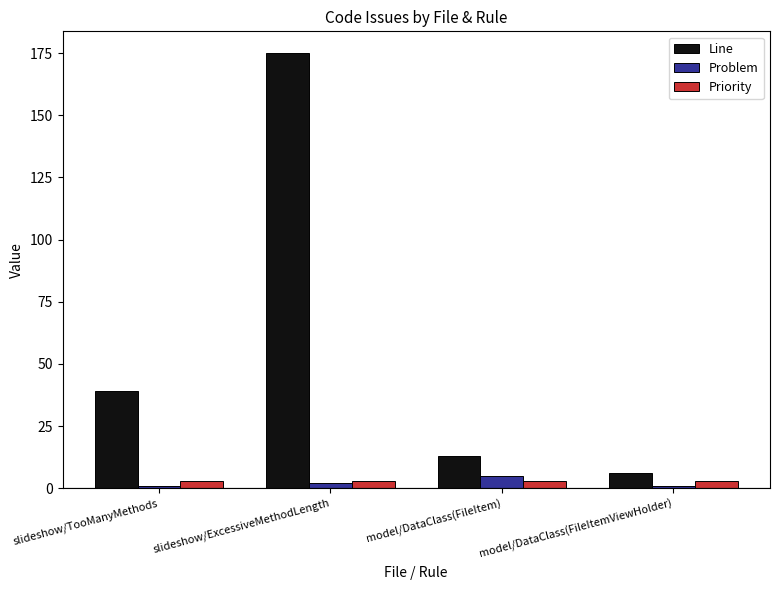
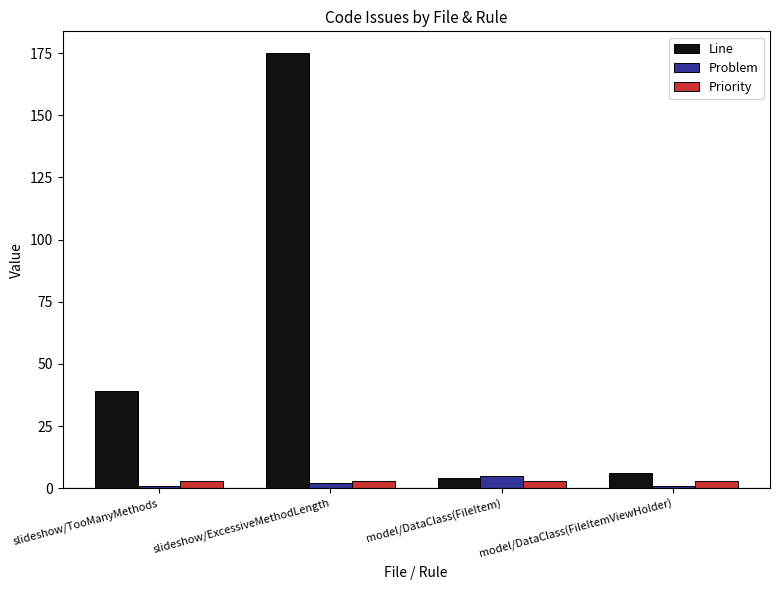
  {
    "Line": {
      "slideshow/TooManyMethods": 39,
      "slideshow/ExcessiveMethodLength": 175,
-     "model/DataClass(FileItem)": 13,
+     "model/DataClass(FileItem)": 4,
      "model/DataClass(FileItemViewHolder)": 6
    },
    "Problem": {
      "slideshow/ExcessiveMethodLength": 2,
      "model/DataClass(FileItem)": 5
    },
    "Priority": {
      "slideshow/TooManyMethods": 3,
      "slideshow/ExcessiveMethodLength": 3,
      "model/DataClass(FileItem)": 3,
      "model/DataClass(FileItemViewHolder)": 3
    }
  }
